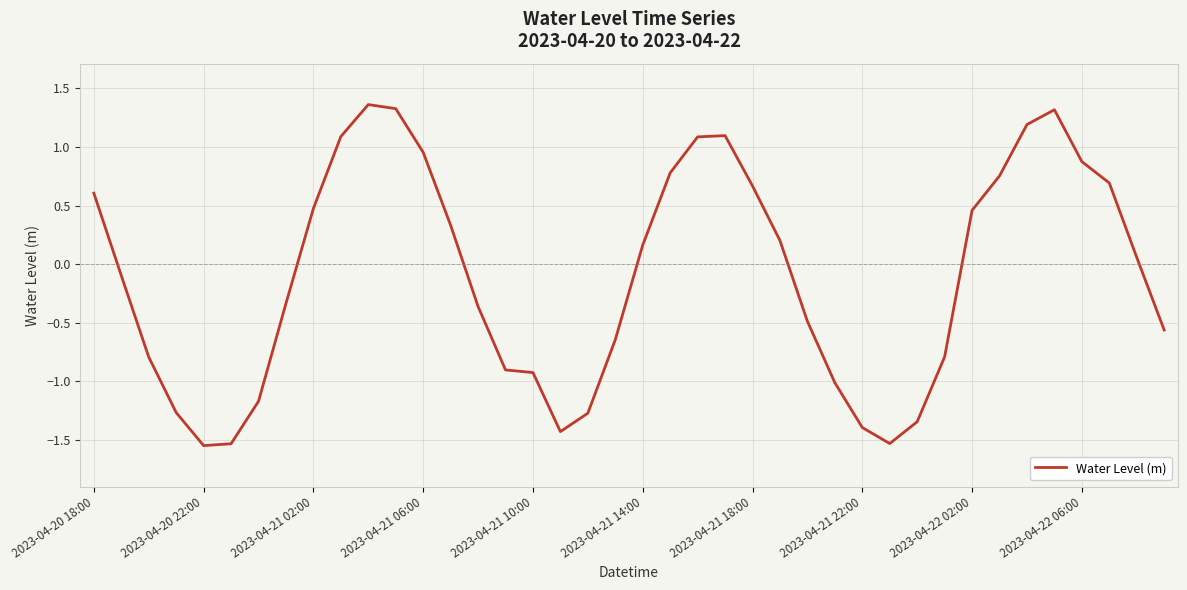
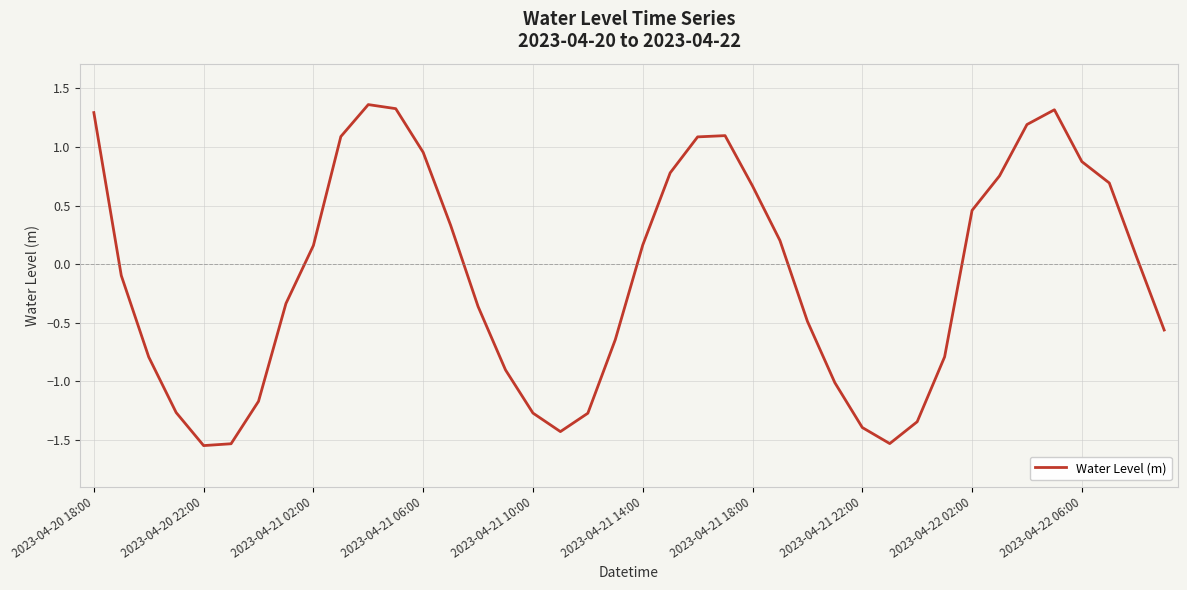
  {
-   "2023-04-20 18:00": 0.61,
+   "2023-04-20 18:00": 1.29,
    "2023-04-20 22:00": -1.55,
-   "2023-04-21 02:00": 0.48,
+   "2023-04-21 02:00": 0.16,
    "2023-04-21 06:00": 0.95,
-   "2023-04-21 10:00": -0.92,
+   "2023-04-21 10:00": -1.27,
    "2023-04-21 14:00": 0.16,
    "2023-04-21 18:00": 0.67,
    "2023-04-21 22:00": -1.39,
    "2023-04-22 02:00": 0.46,
    "2023-04-22 06:00": 0.88
  }
